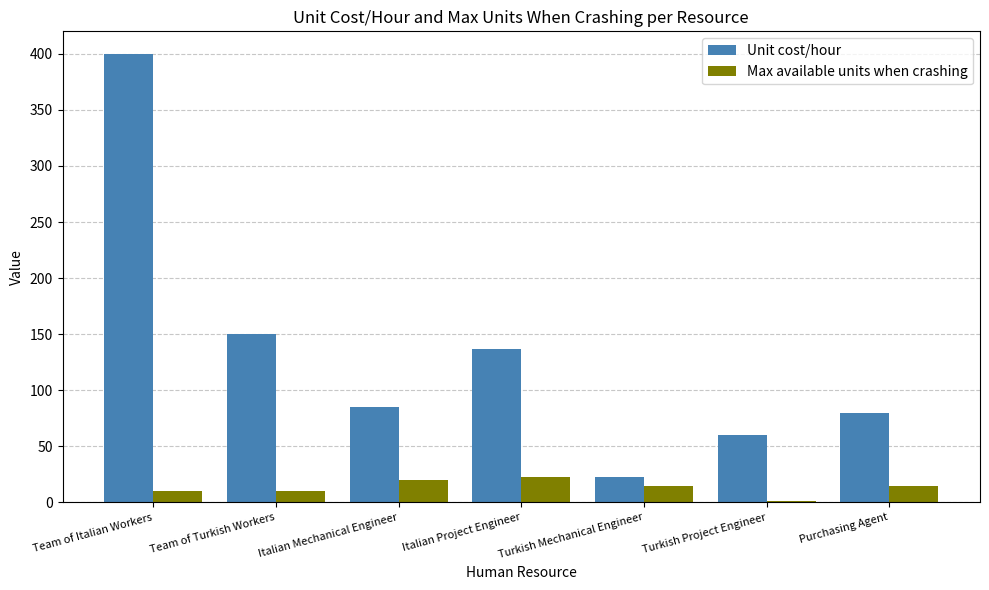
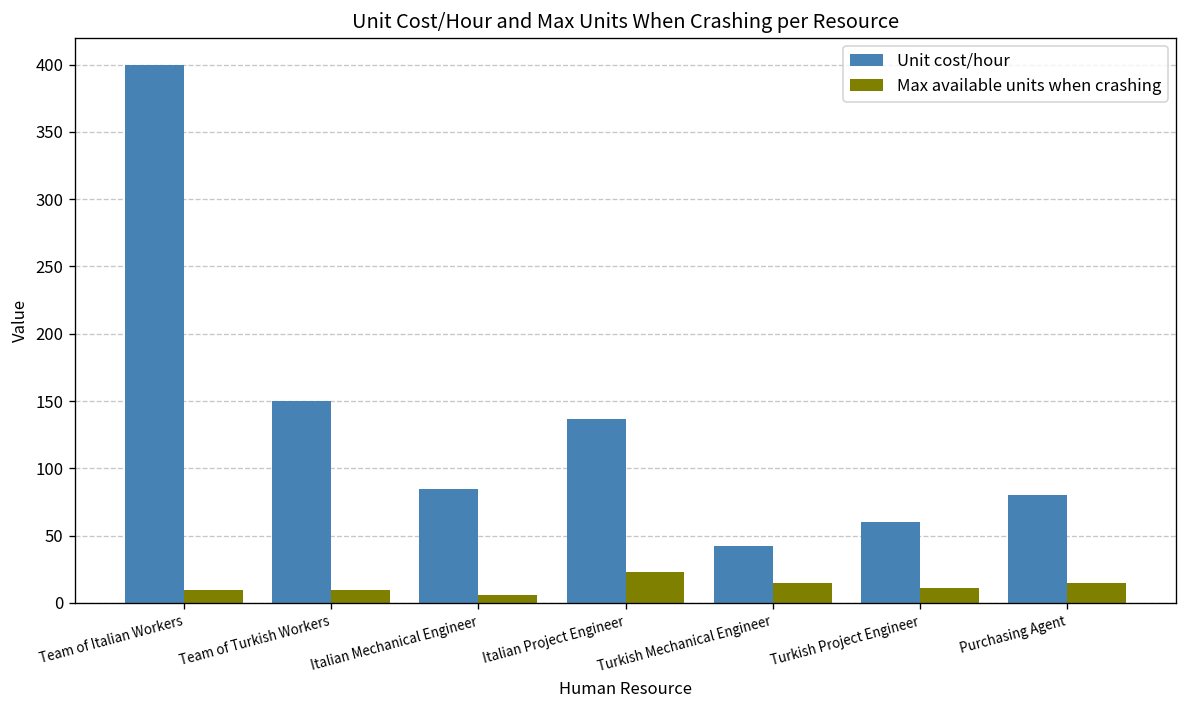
  {
    "Unit cost/hour": {
      "Team of Italian Workers": 400,
      "Team of Turkish Workers": 150,
      "Italian Mechanical Engineer": 85,
      "Italian Project Engineer": 137,
-     "Turkish Mechanical Engineer": 23,
+     "Turkish Mechanical Engineer": 43,
      "Turkish Project Engineer": 60,
      "Purchasing Agent": 80
    },
    "Max available units when crashing": {
      "Team of Italian Workers": 10,
      "Team of Turkish Workers": 10,
-     "Italian Mechanical Engineer": 20,
+     "Italian Mechanical Engineer": 6,
      "Italian Project Engineer": 23,
      "Turkish Mechanical Engineer": 15,
-     "Turkish Project Engineer": 1,
+     "Turkish Project Engineer": 11,
      "Purchasing Agent": 15
    }
  }
